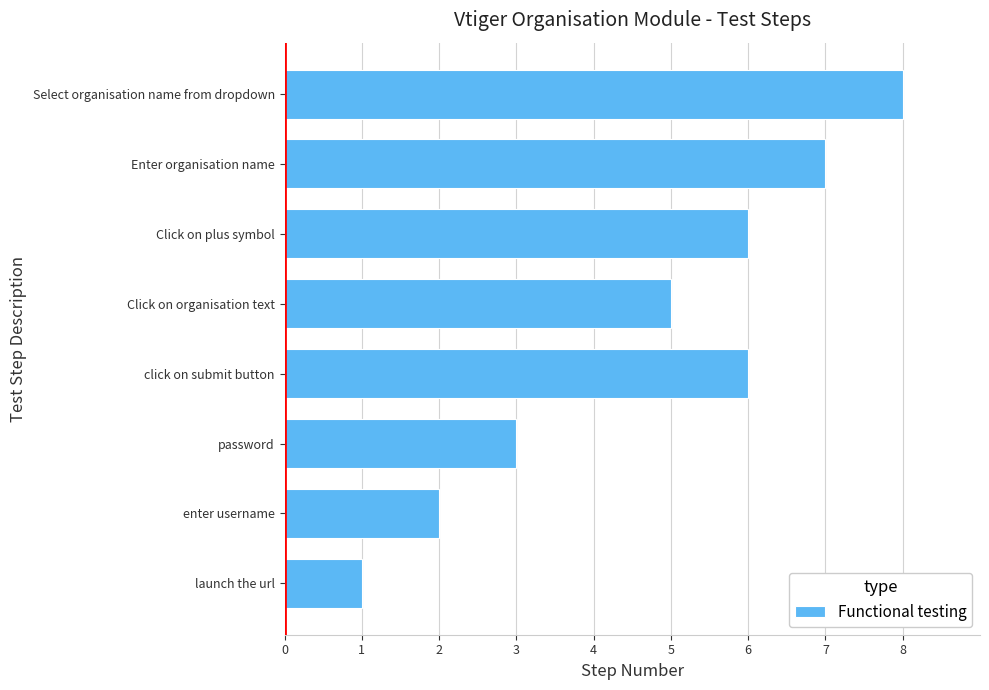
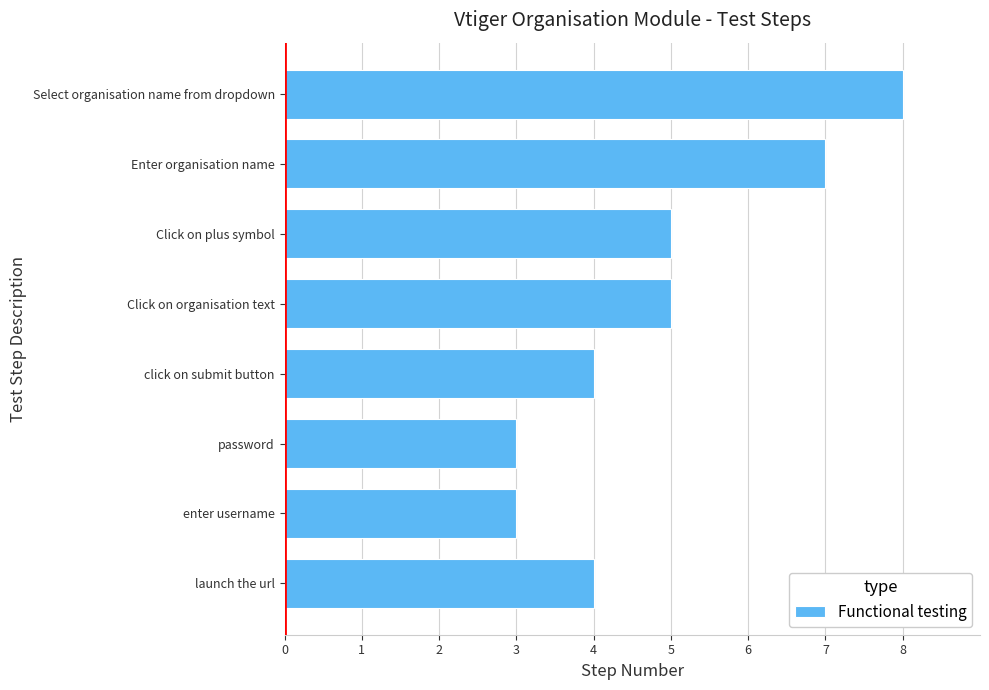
  {
    "Select organisation name from dropdown": 8,
    "Enter organisation name": 7,
-   "Click on plus symbol": 6,
+   "Click on plus symbol": 5,
    "Click on organisation text": 5,
-   "click on submit button": 6,
+   "click on submit button": 4,
    "password": 3,
-   "enter username": 2,
-   "launch the url": 1
+   "enter username": 3,
+   "launch the url": 4
  }
